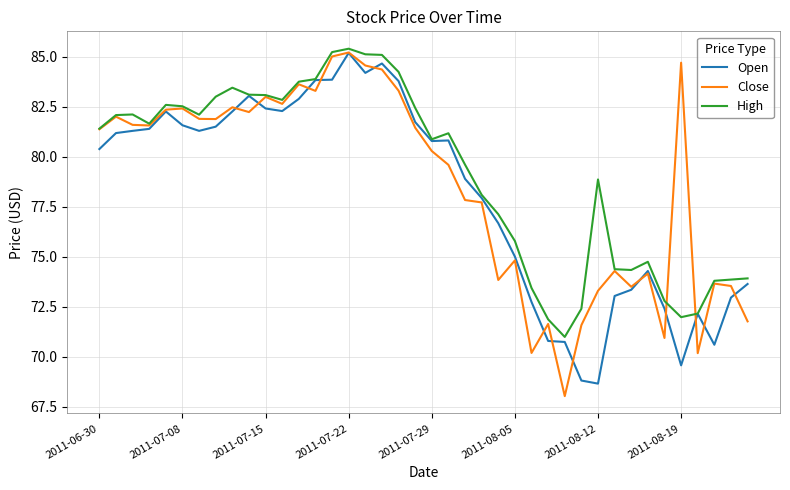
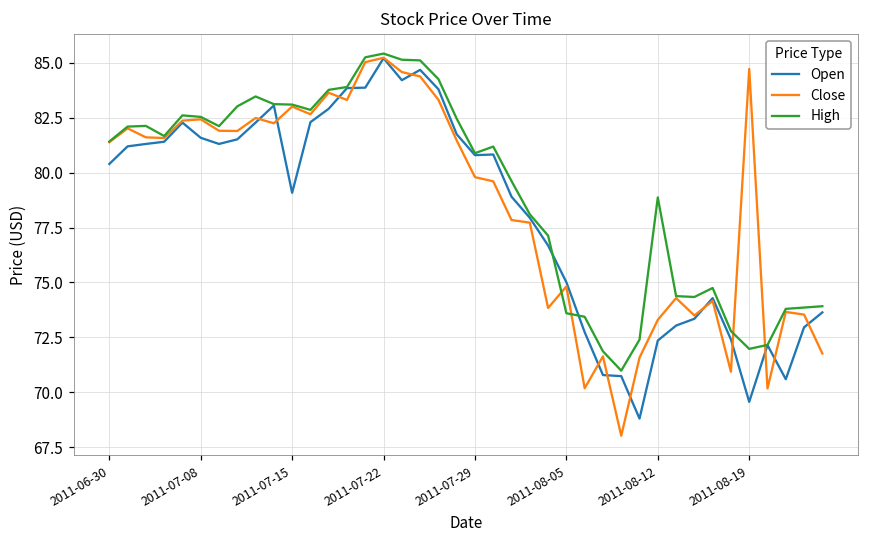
  {
    "Open": {
      "2011-06-30": 80.4,
      "2011-07-08": 81.6,
-     "2011-07-15": 82.4,
+     "2011-07-15": 79.1,
      "2011-08-05": 75.0,
-     "2011-08-12": 68.7,
+     "2011-08-12": 72.4,
      "2011-08-19": 69.6
    },
    "Close": {
-     "2011-07-29": 80.3,
+     "2011-07-29": 79.8,
      "2011-08-05": 74.8,
      "2011-08-12": 73.3,
      "2011-08-19": 84.7
    },
    "High": {
      "2011-07-22": 85.4,
-     "2011-08-05": 75.8,
+     "2011-08-05": 73.6,
      "2011-08-12": 78.9,
      "2011-08-19": 72.0
    }
  }
